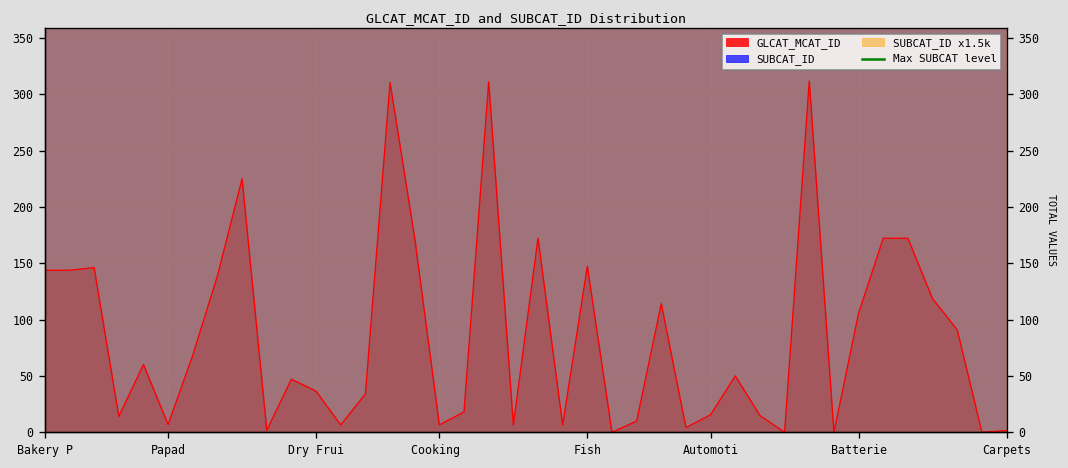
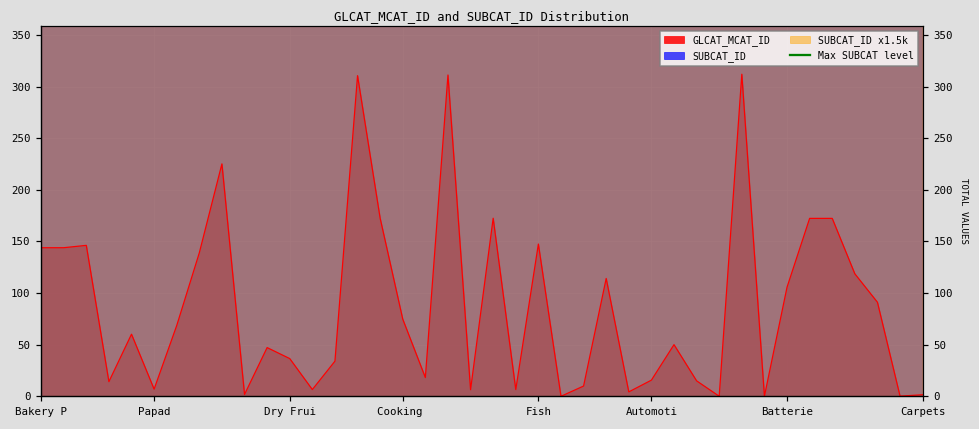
  {
    "GLCAT_MCAT_ID": {
      "Bakery P": 140,
      "Papad": 10,
      "Dry Frui": 40,
-     "Cooking": 10,
+     "Cooking": 70,
      "Fish": 150,
      "Automoti": 20,
      "Batterie": 110,
      "Carpets": 0
    }
  }
